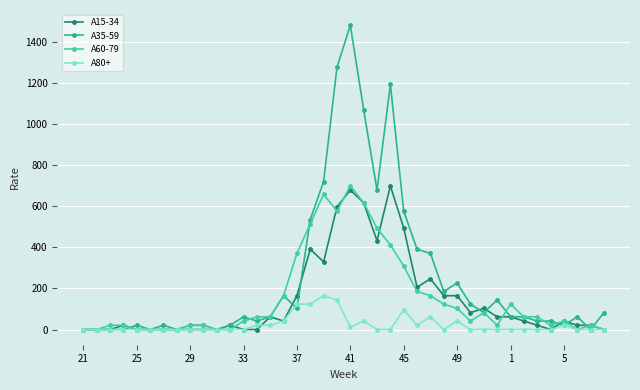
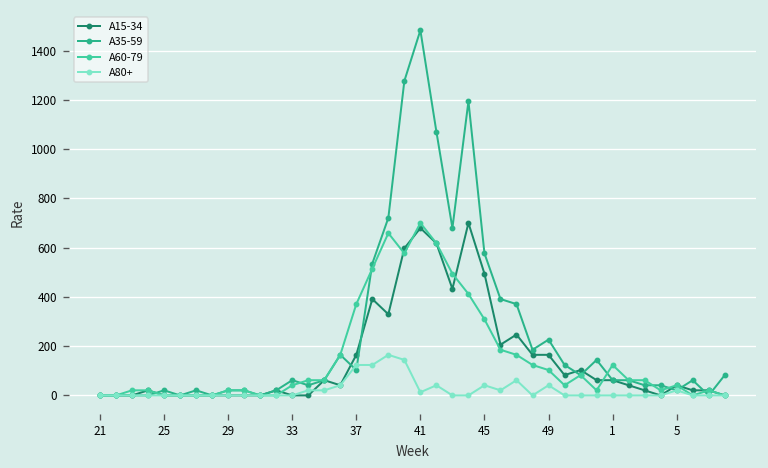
  {
    "A80+": {
      "41": 10,
-     "45": 100,
+     "45": 40,
      "49": 40
    }
  }
